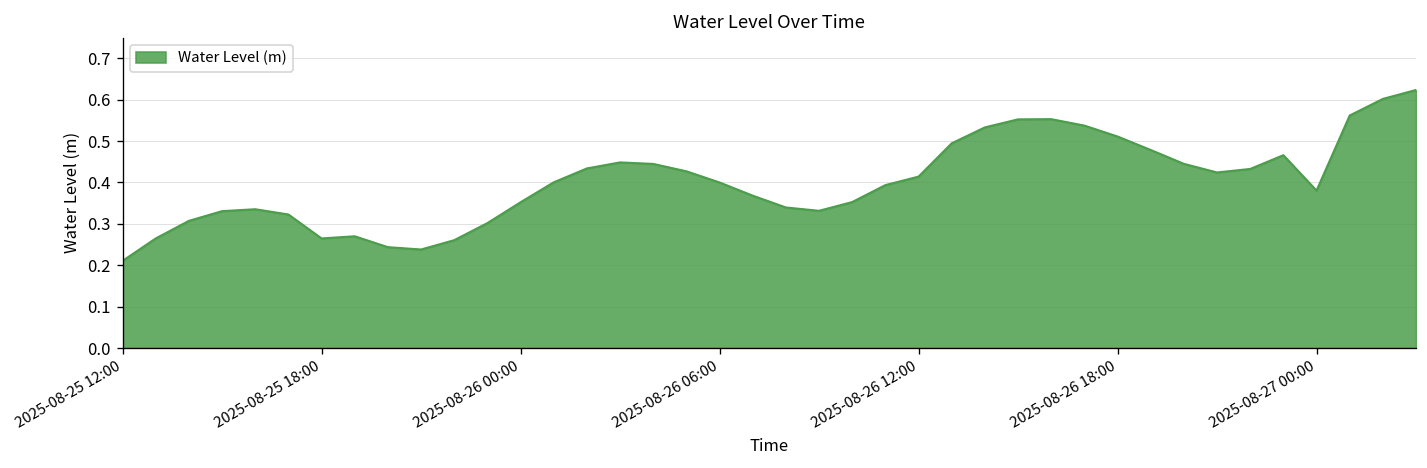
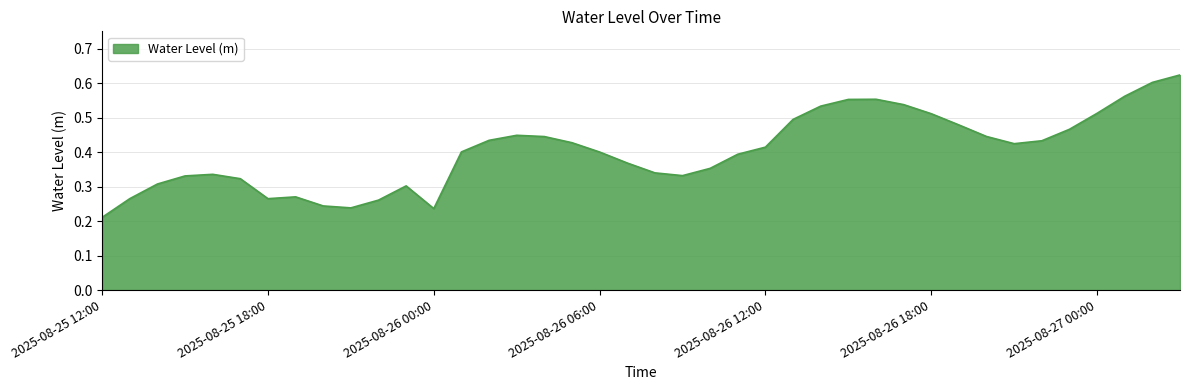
  {
    "2025-08-25 12:00": 0.21,
    "2025-08-25 18:00": 0.26,
-   "2025-08-26 00:00": 0.35,
+   "2025-08-26 00:00": 0.24,
    "2025-08-26 06:00": 0.40,
    "2025-08-26 12:00": 0.41,
    "2025-08-26 18:00": 0.51,
-   "2025-08-27 00:00": 0.38
+   "2025-08-27 00:00": 0.51
  }
